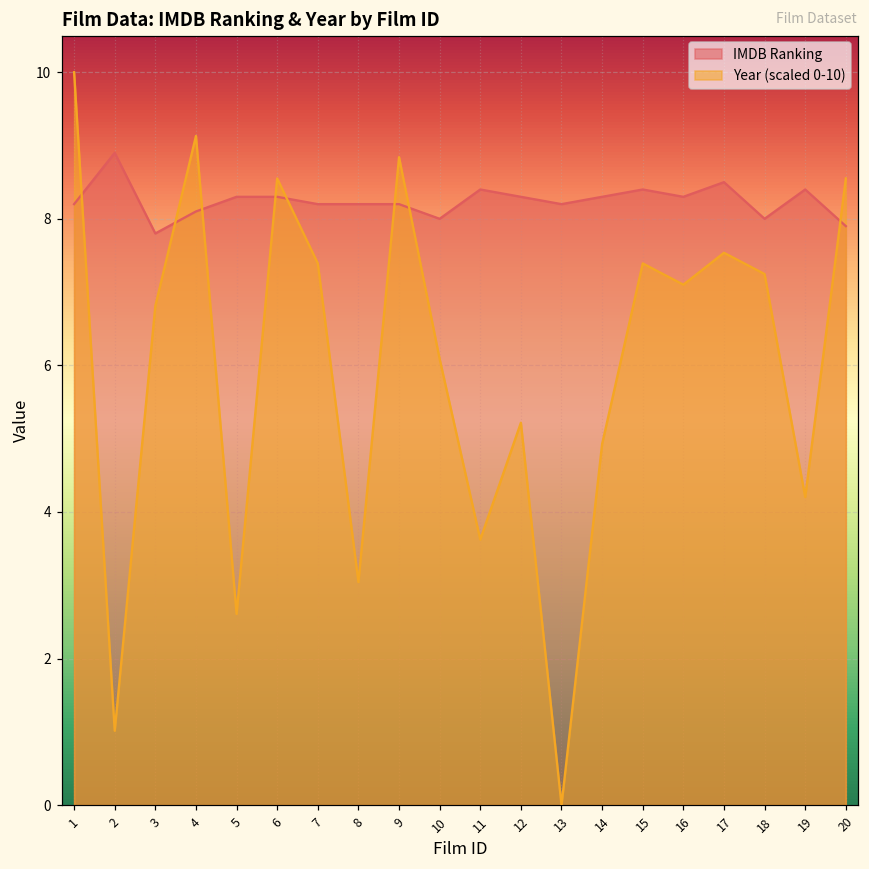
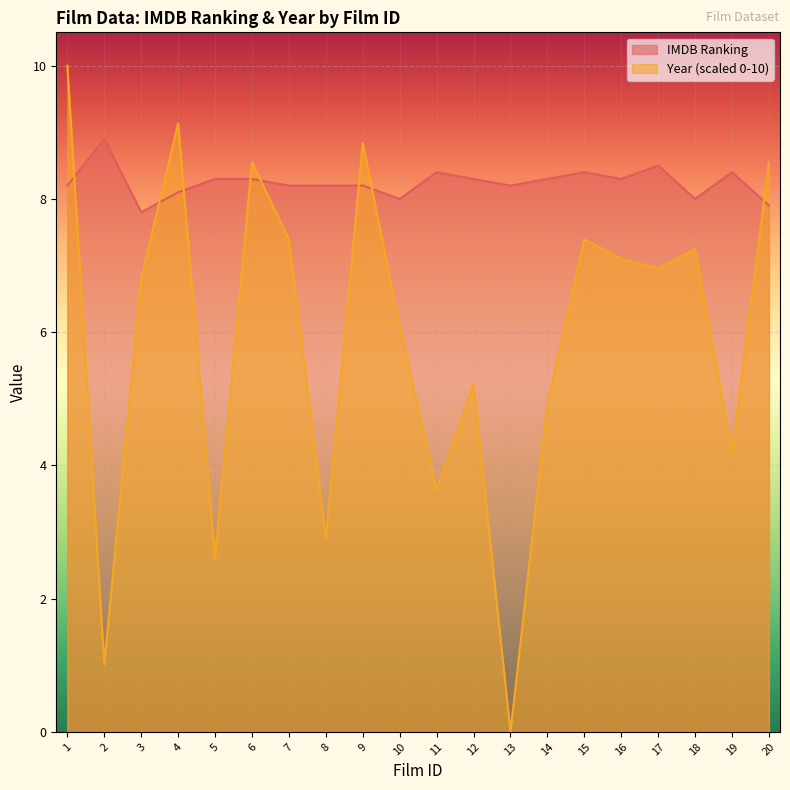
  {
    "IMDB Ranking": {
      "1": 8.2,
      "2": 8.9,
      "3": 7.8,
      "4": 8.1,
      "5": 8.3,
      "6": 8.3,
      "7": 8.2,
      "8": 8.2,
      "9": 8.2,
      "10": 8.0,
      "11": 8.4,
      "12": 8.3,
      "13": 8.2,
      "14": 8.3,
      "15": 8.4,
      "16": 8.3,
      "17": 8.5,
      "18": 8.0,
      "19": 8.4,
      "20": 7.9
    },
    "Year (scaled 0-10)": {
      "1": 10.0,
      "2": 1.0,
      "3": 6.8,
      "4": 9.1,
      "5": 2.6,
      "6": 8.6,
      "7": 7.4,
-     "8": 3.0,
+     "8": 2.9,
      "9": 8.8,
      "10": 6.1,
      "11": 3.6,
      "12": 5.2,
      "13": 0.0,
      "14": 4.9,
      "15": 7.4,
      "16": 7.1,
-     "17": 7.5,
+     "17": 7.0,
      "18": 7.2,
      "19": 4.2,
      "20": 8.6
    }
  }
